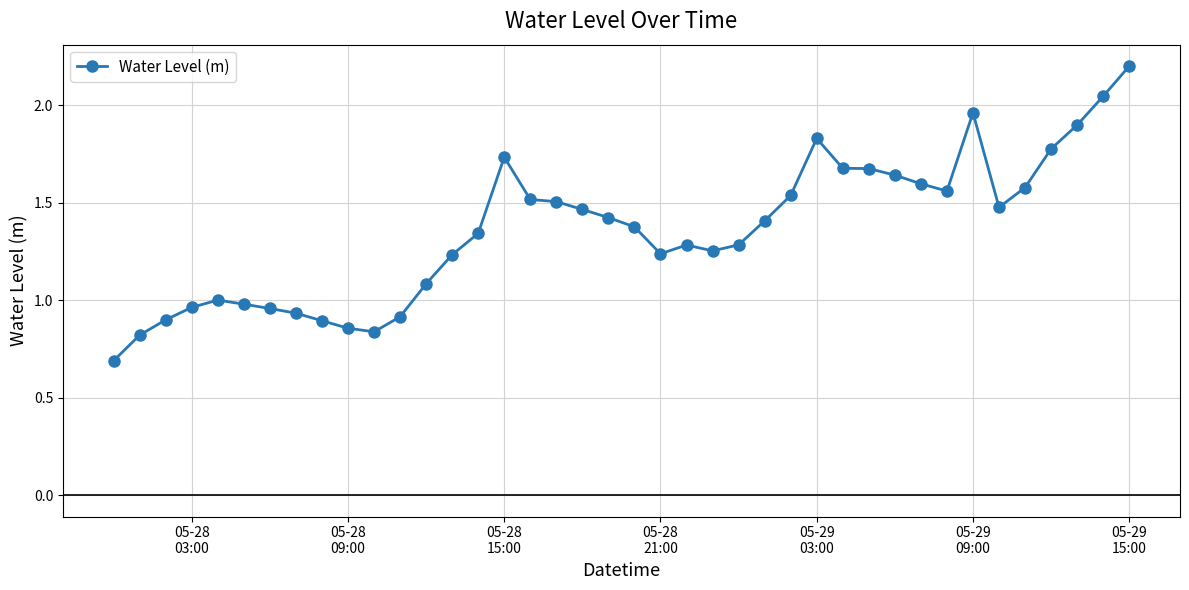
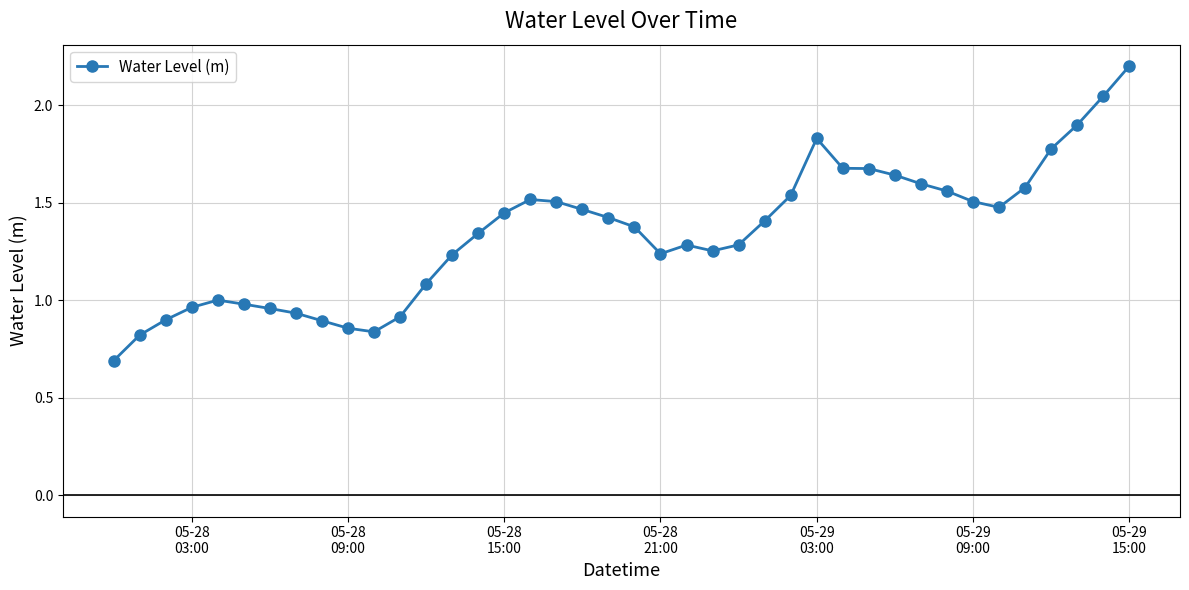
  {
    "05-28 03:00": 0.96,
    "05-28 09:00": 0.86,
-   "05-28 15:00": 1.73,
+   "05-28 15:00": 1.45,
    "05-28 21:00": 1.24,
    "05-29 03:00": 1.83,
-   "05-29 09:00": 1.96,
+   "05-29 09:00": 1.51,
    "05-29 15:00": 2.20
  }
